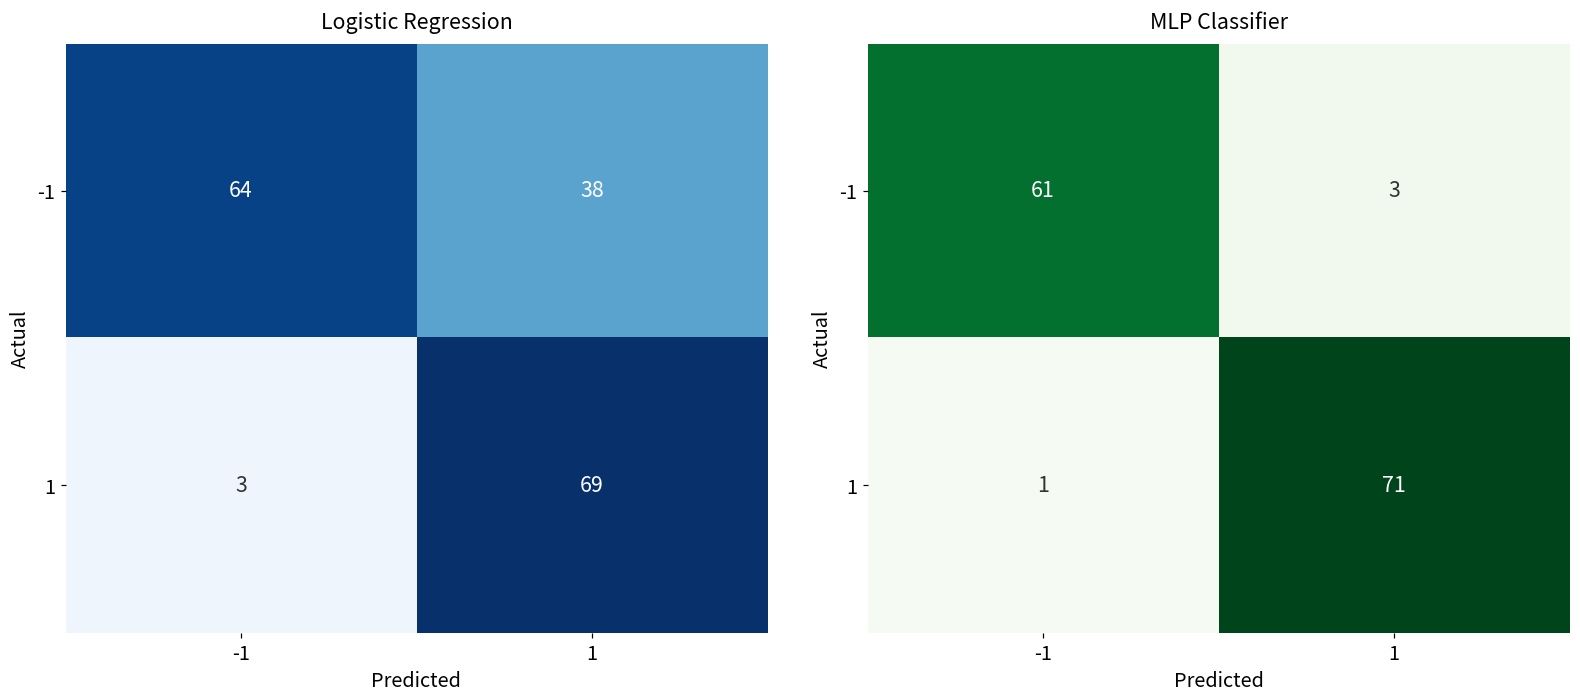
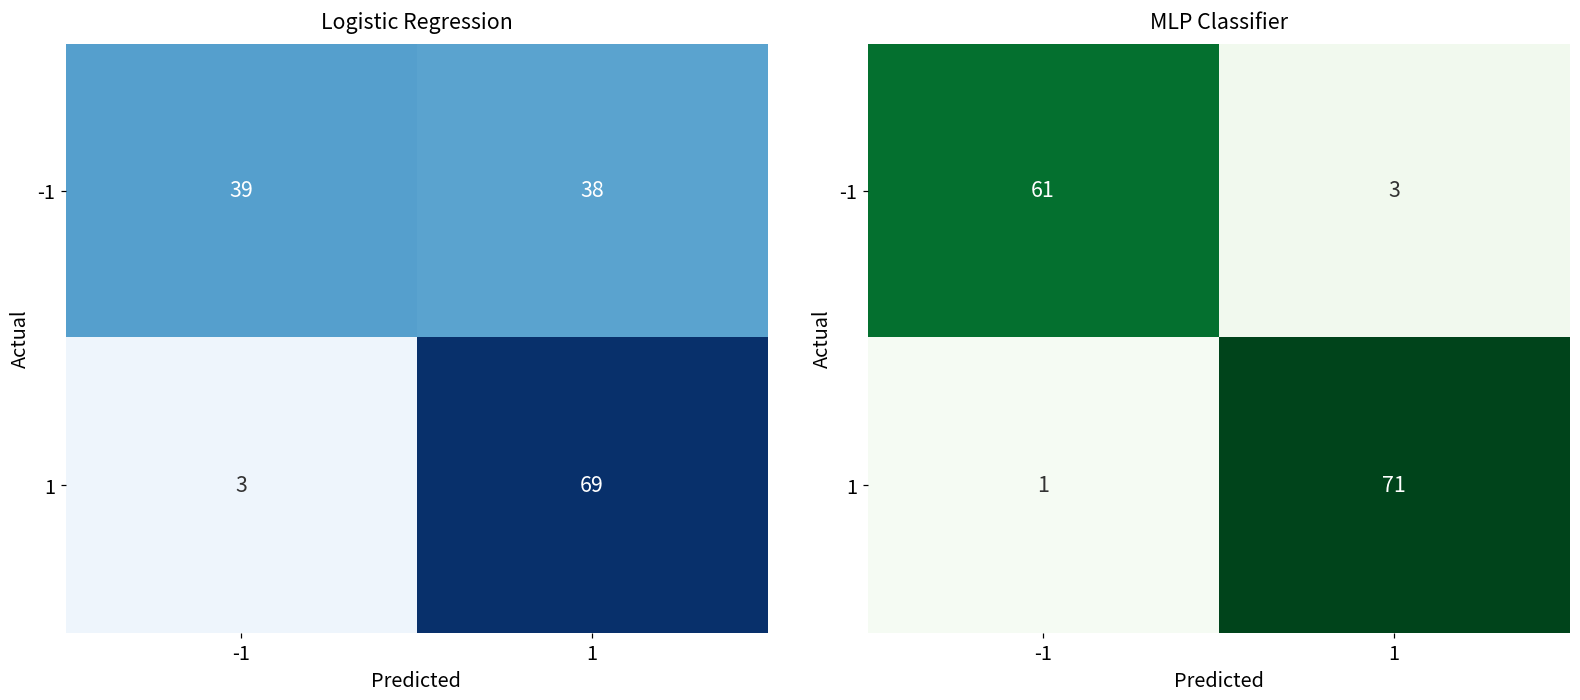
  {
    "Logistic Regression": {
      "-1": {
-       "-1": 64,
+       "-1": 39,
        "1": 38
      },
      "1": {
        "-1": 3,
        "1": 69
      }
    },
    "MLP Classifier": {
      "-1": {
        "-1": 61,
        "1": 3
      },
      "1": {
        "-1": 1,
        "1": 71
      }
    }
  }
